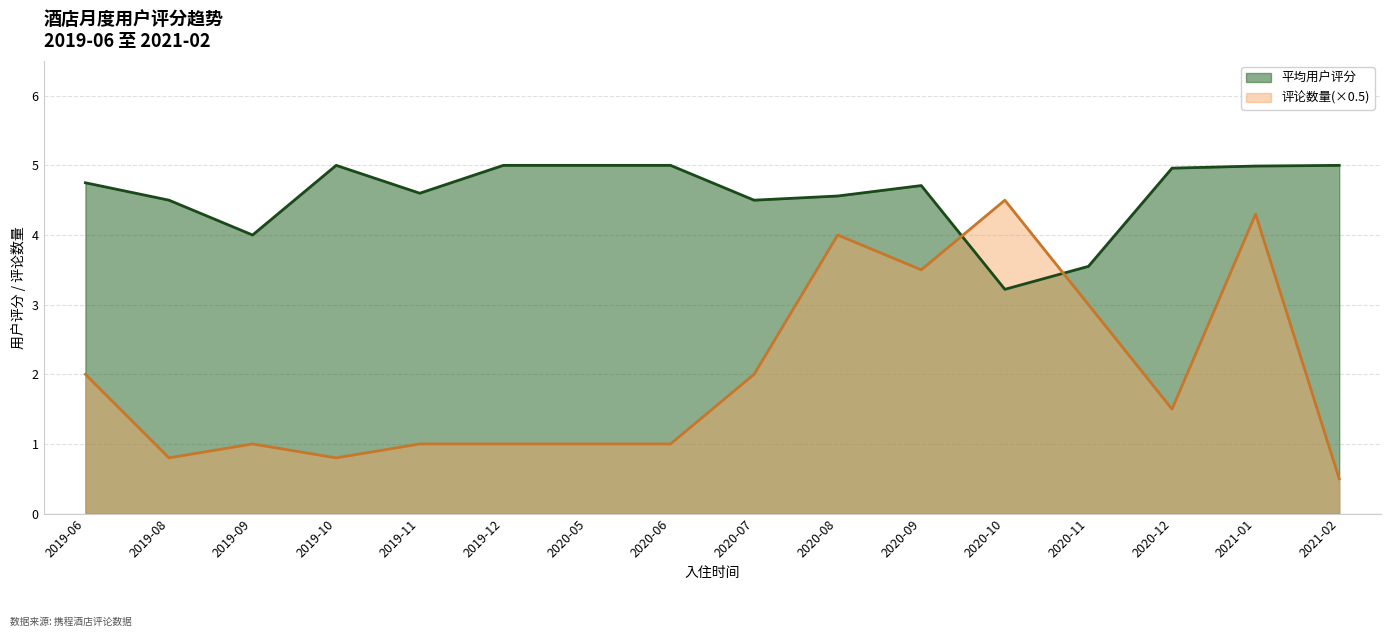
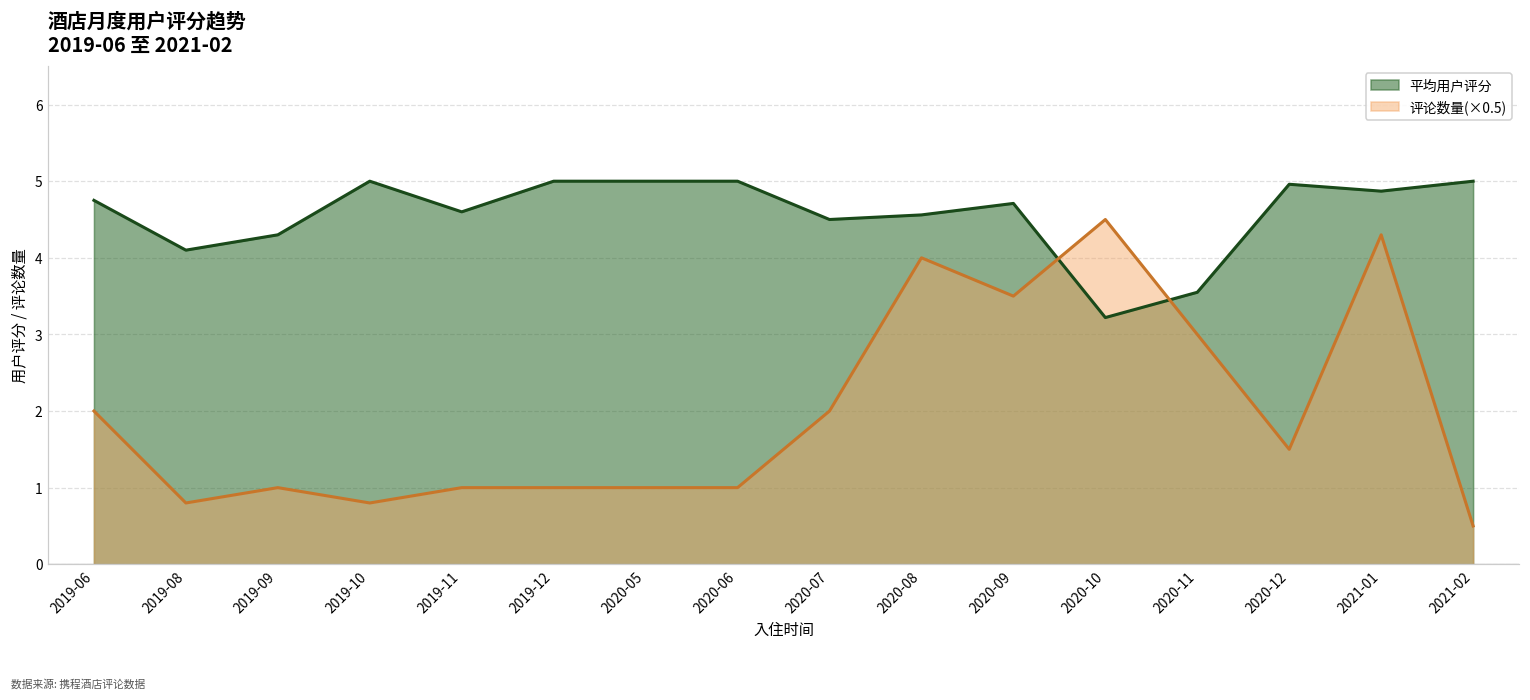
  {
    "平均用户评分": {
      "2019-06": 4.8,
-     "2019-08": 4.5,
-     "2019-09": 4.0,
+     "2019-08": 4.1,
+     "2019-09": 4.3,
      "2019-10": 5.0,
      "2019-11": 4.6,
      "2019-12": 5.0,
      "2020-05": 5.0,
      "2020-06": 5.0,
      "2020-07": 4.5,
      "2020-08": 4.6,
      "2020-09": 4.7,
      "2020-10": 3.2,
      "2020-11": 3.6,
      "2020-12": 5.0,
-     "2021-01": 5.0,
+     "2021-01": 4.9,
      "2021-02": 5.0
    },
    "评论数量(×0.5)": {
      "2019-06": 2.0,
      "2019-08": 0.8,
      "2019-09": 1.0,
      "2019-10": 0.8,
      "2019-11": 1.0,
      "2019-12": 1.0,
      "2020-05": 1.0,
      "2020-06": 1.0,
      "2020-07": 2.0,
      "2020-08": 4.0,
      "2020-09": 3.5,
      "2020-10": 4.5,
      "2020-11": 3.0,
      "2020-12": 1.5,
      "2021-01": 4.3,
      "2021-02": 0.5
    }
  }
